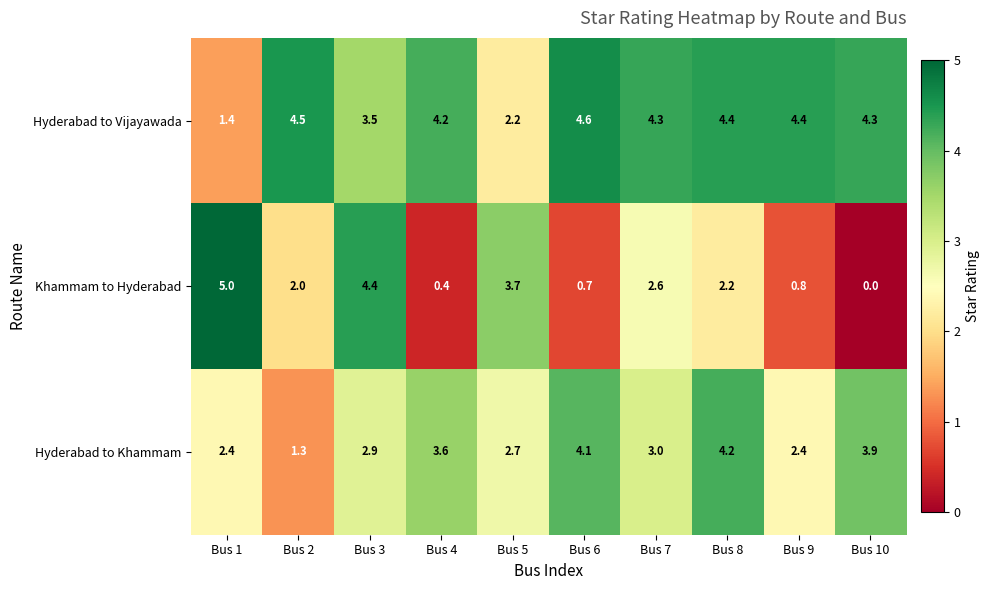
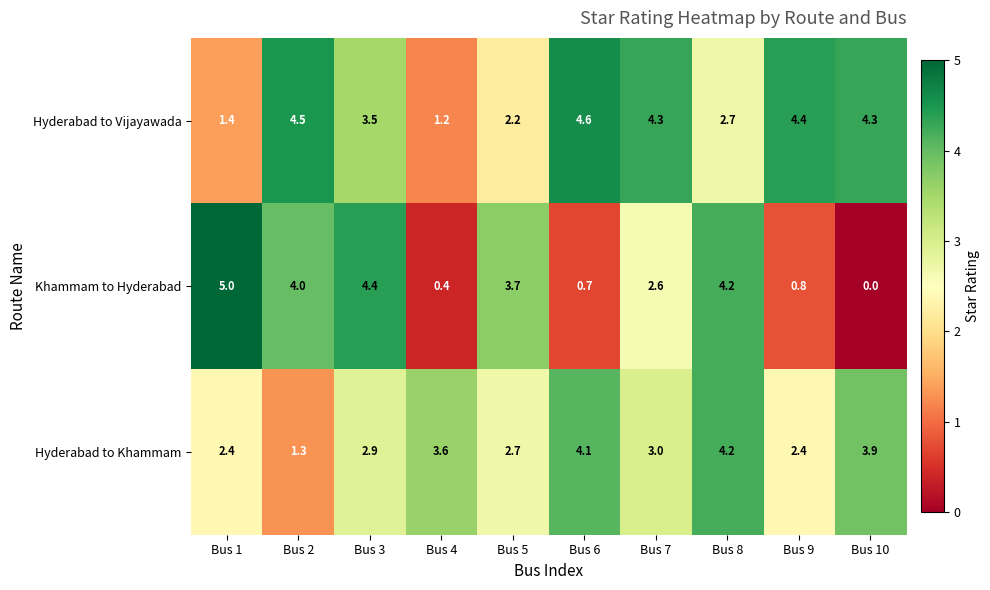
  {
    "Hyderabad to Vijayawada": {
      "Bus 1": 1.4,
      "Bus 2": 4.5,
      "Bus 3": 3.5,
-     "Bus 4": 4.2,
+     "Bus 4": 1.2,
      "Bus 5": 2.2,
      "Bus 6": 4.6,
      "Bus 7": 4.3,
-     "Bus 8": 4.4,
+     "Bus 8": 2.7,
      "Bus 9": 4.4,
      "Bus 10": 4.3
    },
    "Khammam to Hyderabad": {
      "Bus 1": 5.0,
-     "Bus 2": 2.0,
+     "Bus 2": 4.0,
      "Bus 3": 4.4,
      "Bus 4": 0.4,
      "Bus 5": 3.7,
      "Bus 6": 0.7,
      "Bus 7": 2.6,
-     "Bus 8": 2.2,
+     "Bus 8": 4.2,
      "Bus 9": 0.8,
      "Bus 10": 0.0
    },
    "Hyderabad to Khammam": {
      "Bus 1": 2.4,
      "Bus 2": 1.3,
      "Bus 3": 2.9,
      "Bus 4": 3.6,
      "Bus 5": 2.7,
      "Bus 6": 4.1,
      "Bus 7": 3.0,
      "Bus 8": 4.2,
      "Bus 9": 2.4,
      "Bus 10": 3.9
    }
  }
